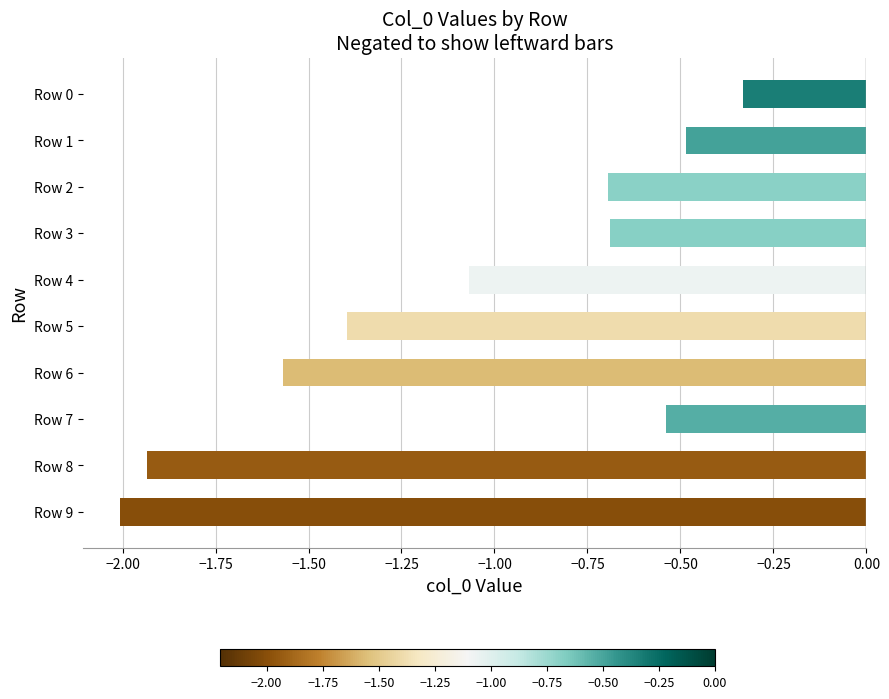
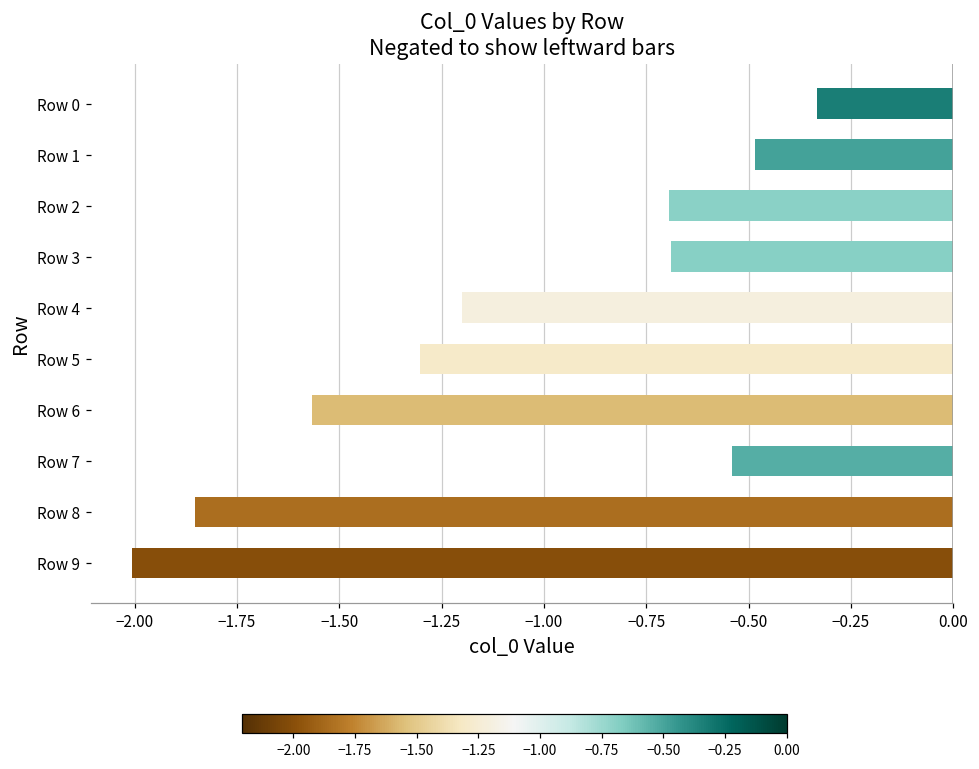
  {
    "Row 0": -0.33,
    "Row 1": -0.48,
    "Row 2": -0.69,
    "Row 3": -0.69,
-   "Row 4": -1.07,
-   "Row 5": -1.40,
+   "Row 4": -1.20,
+   "Row 5": -1.30,
    "Row 6": -1.57,
    "Row 7": -0.54,
-   "Row 8": -1.93,
+   "Row 8": -1.85,
    "Row 9": -2.01
  }
